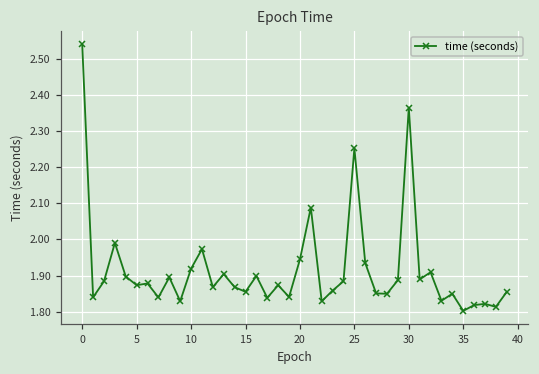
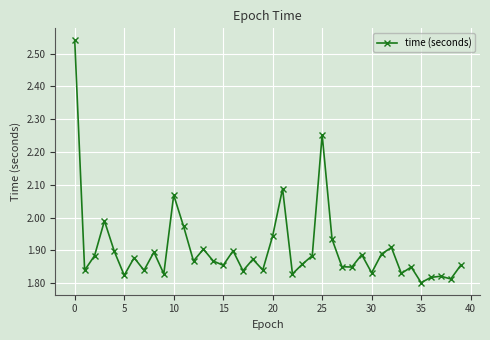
  {
    "0": 2.54,
-   "5": 1.87,
-   "10": 1.92,
+   "5": 1.82,
+   "10": 2.07,
    "15": 1.85,
    "20": 1.94,
    "25": 2.25,
-   "30": 2.37,
+   "30": 1.83,
    "35": 1.80
  }
